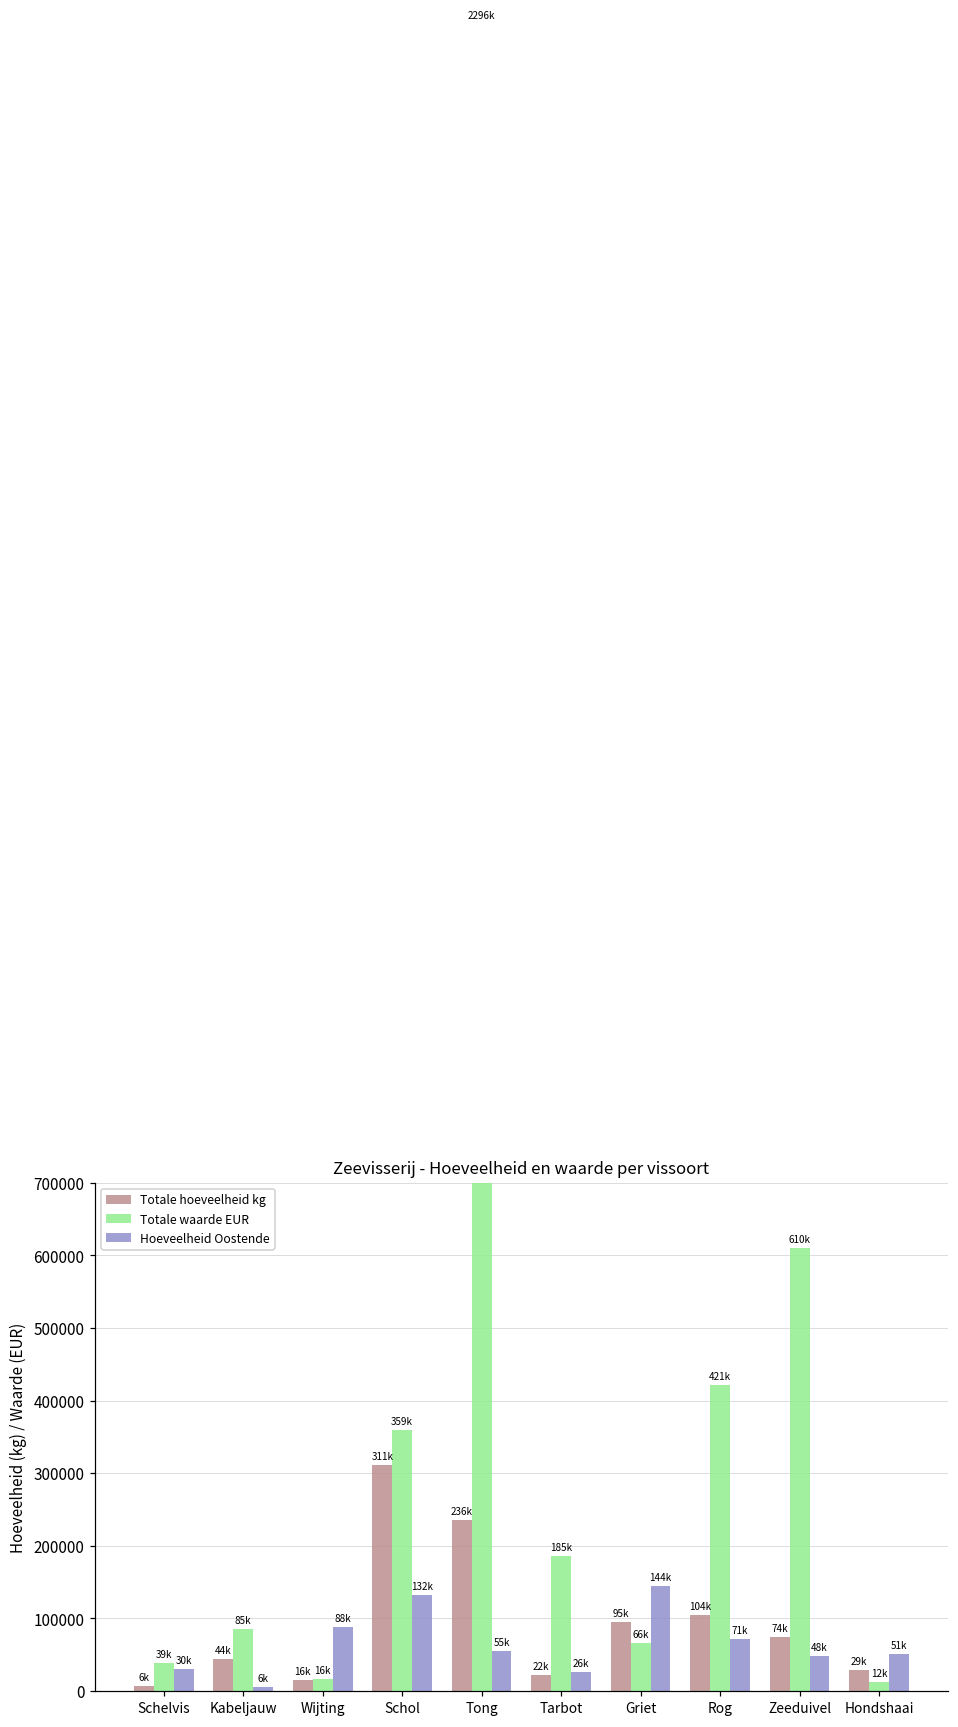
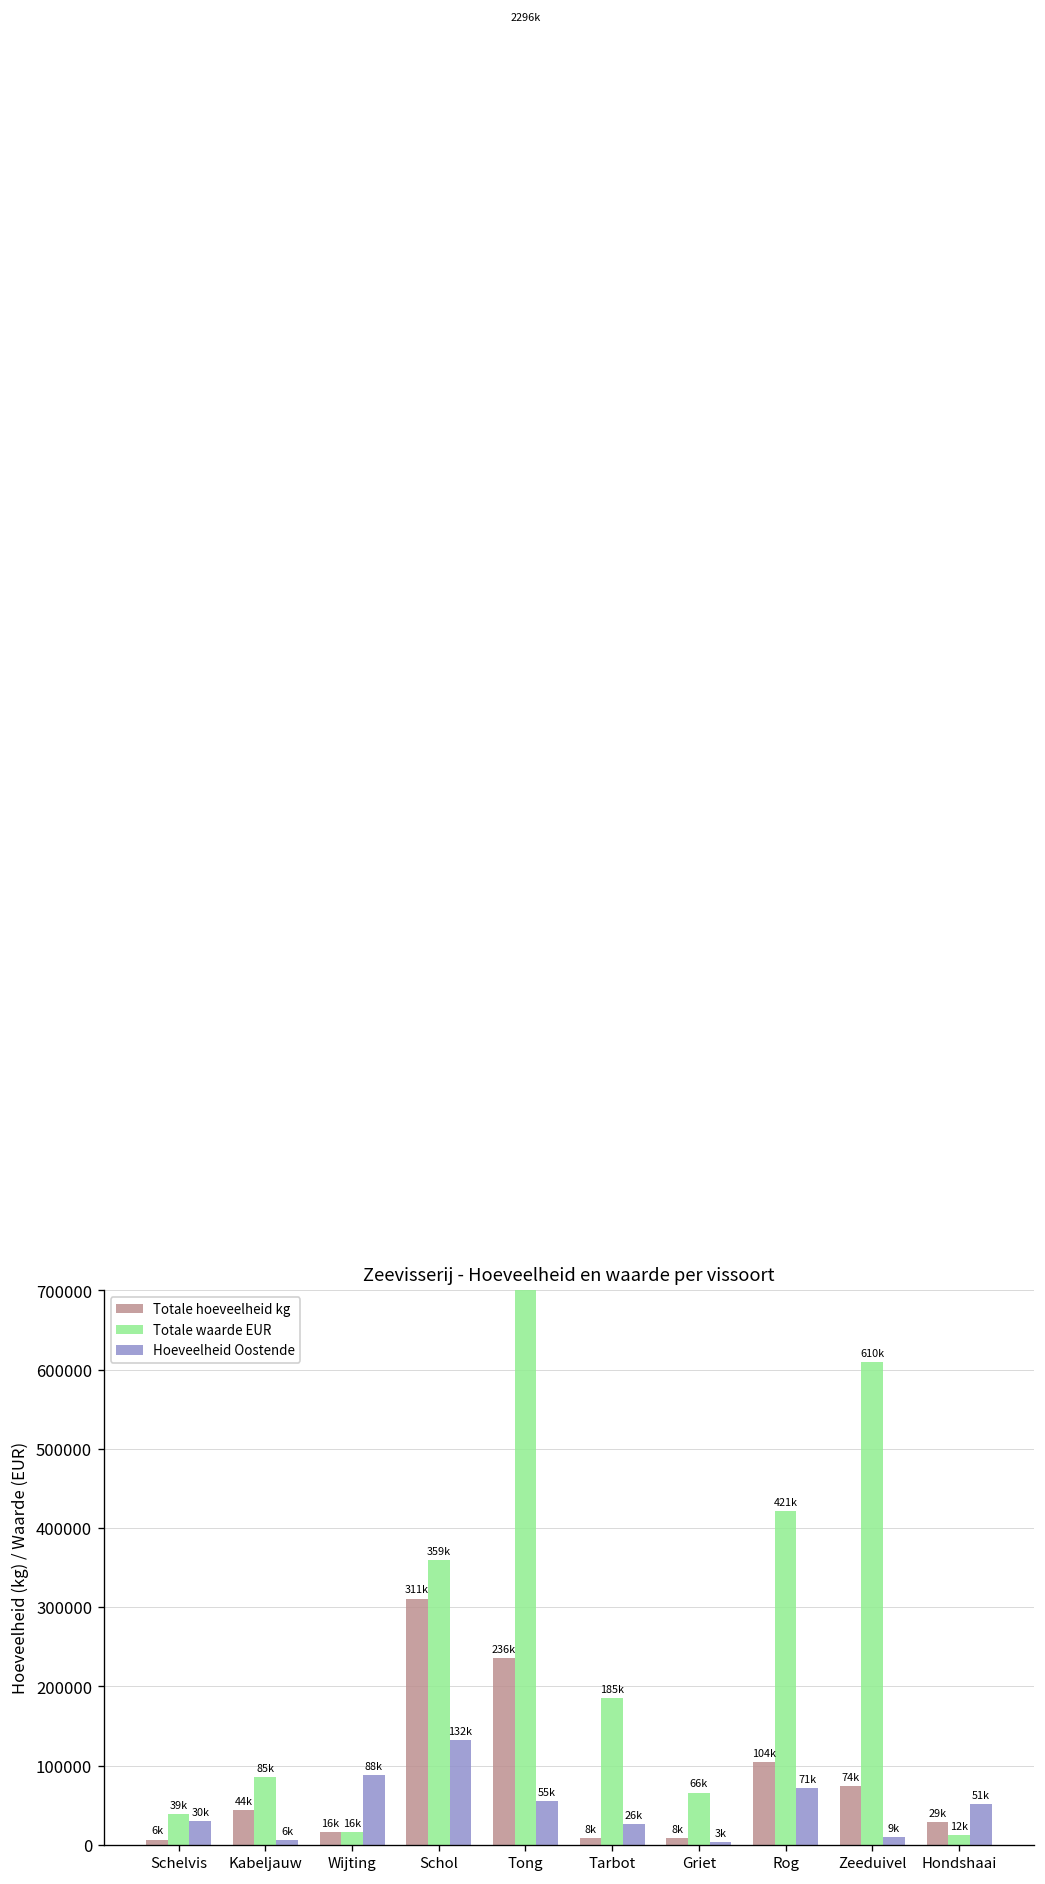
  {
    "Totale hoeveelheid kg": {
      "Schelvis": "6k",
      "Kabeljauw": "44k",
      "Wijting": "16k",
      "Schol": "311k",
      "Tong": "236k",
-     "Tarbot": "22k",
-     "Griet": "95k",
+     "Tarbot": "8k",
+     "Griet": "8k",
      "Rog": "104k",
      "Zeeduivel": "74k",
      "Hondshaai": "29k"
    },
    "Totale waarde EUR": {
      "Schelvis": "39k",
      "Kabeljauw": "85k",
      "Wijting": "16k",
      "Schol": "359k",
      "Tarbot": "185k",
      "Griet": "66k",
      "Rog": "421k",
      "Zeeduivel": "610k",
      "Hondshaai": "12k"
    },
    "Hoeveelheid Oostende": {
      "Schelvis": "30k",
      "Kabeljauw": "6k",
      "Wijting": "88k",
      "Schol": "132k",
      "Tong": "55k",
      "Tarbot": "26k",
-     "Griet": "144k",
+     "Griet": "3k",
      "Rog": "71k",
-     "Zeeduivel": "48k",
+     "Zeeduivel": "9k",
      "Hondshaai": "51k"
    }
  }
